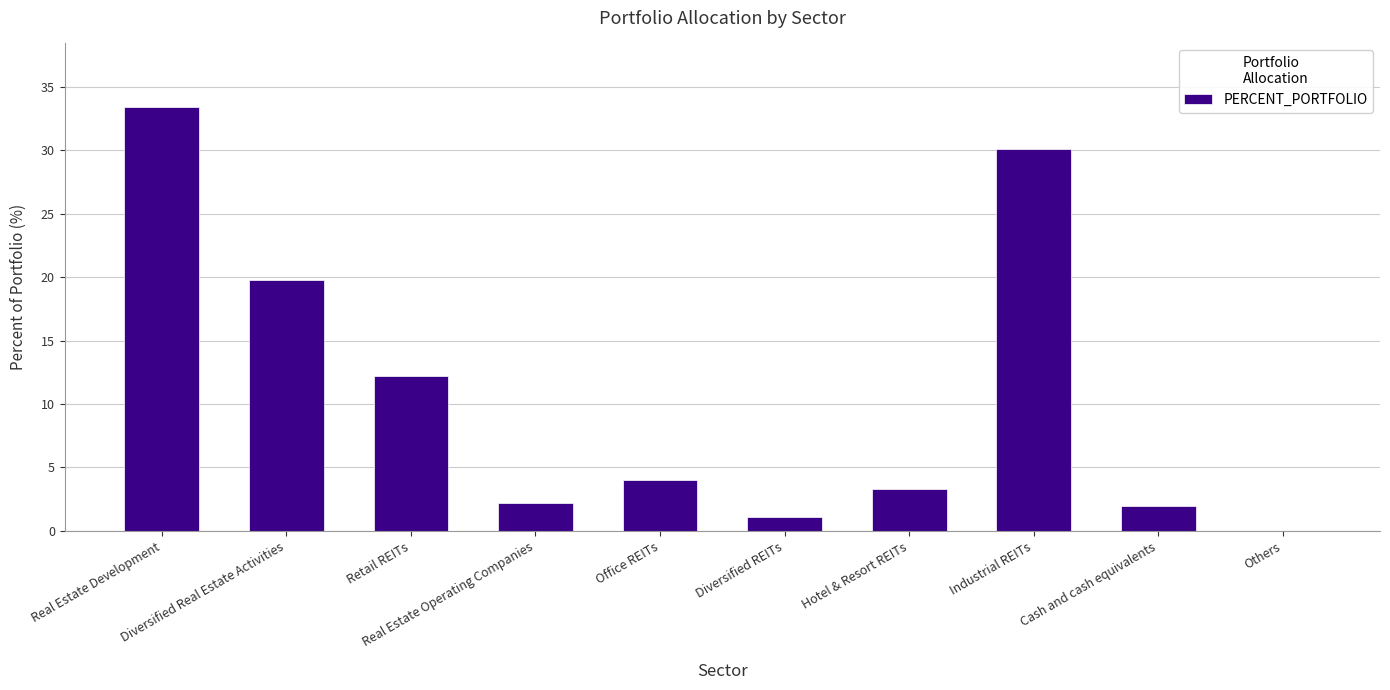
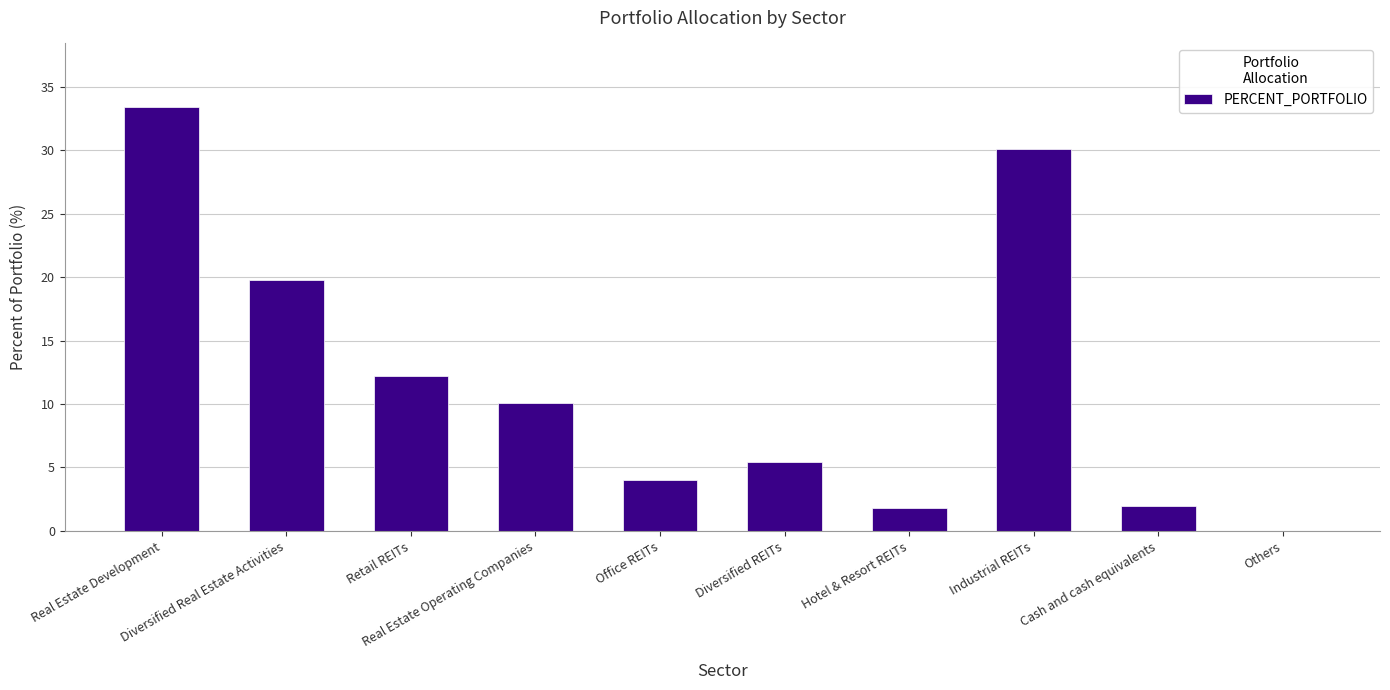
  {
    "Real Estate Development": 33.4,
    "Diversified Real Estate Activities": 19.8,
    "Retail REITs": 12.2,
-   "Real Estate Operating Companies": 2.2,
+   "Real Estate Operating Companies": 10.1,
    "Office REITs": 4.0,
-   "Diversified REITs": 1.1,
-   "Hotel & Resort REITs": 3.3,
+   "Diversified REITs": 5.4,
+   "Hotel & Resort REITs": 1.8,
    "Industrial REITs": 30.1,
    "Cash and cash equivalents": 2.0,
    "Others": 0.0
  }
